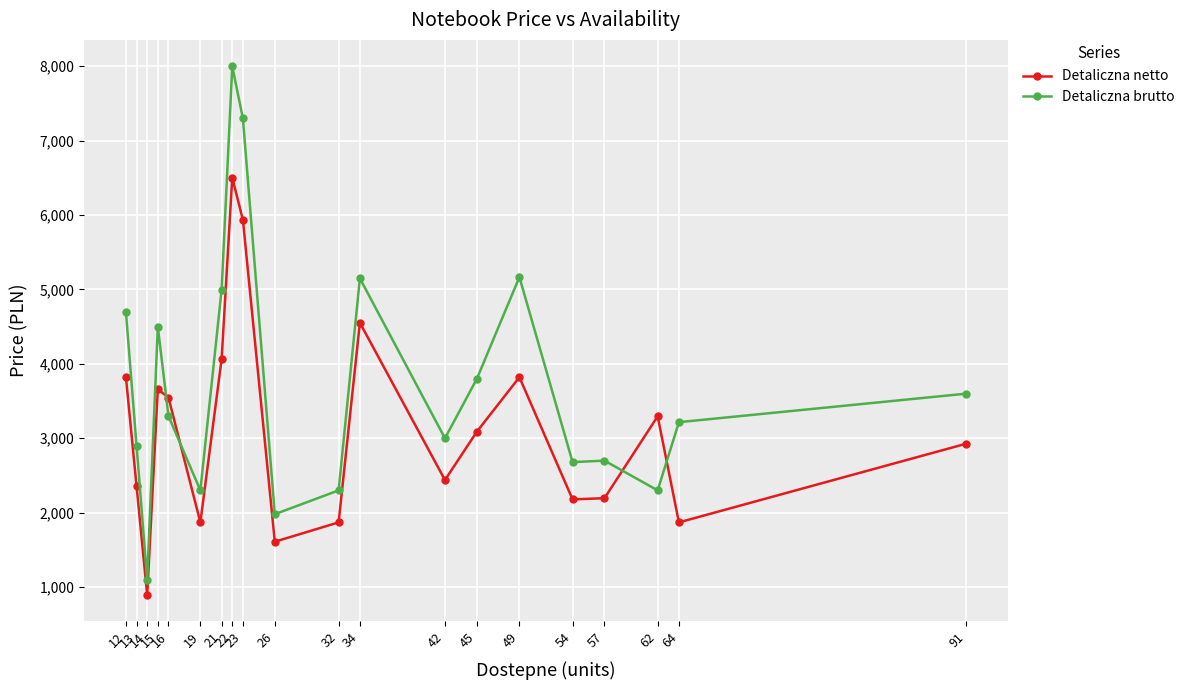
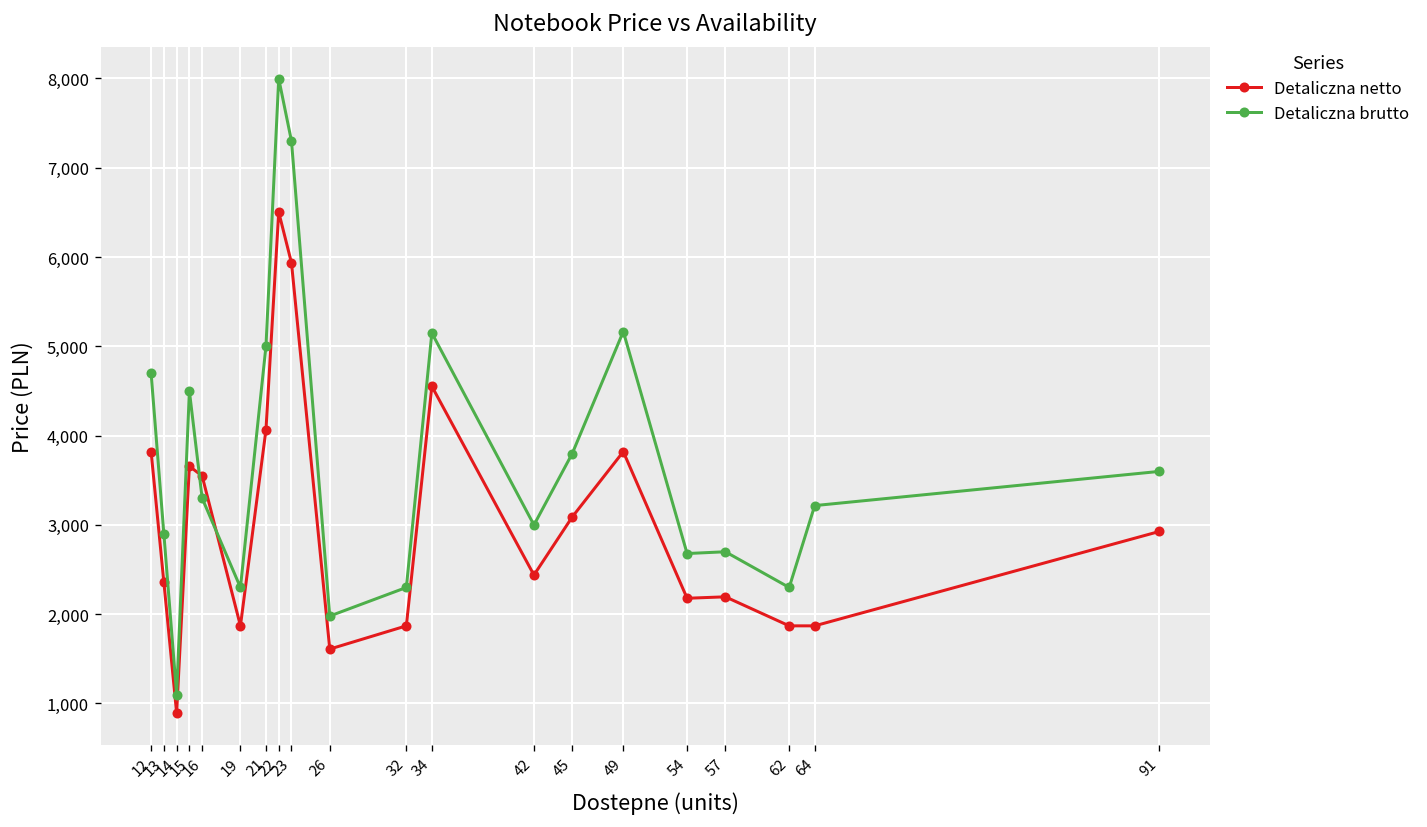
  {
    "Detaliczna netto": {
      "12": "3,800",
      "13": "2,400",
      "14": "900",
      "15": "3,700",
      "16": "3,500",
      "19": "1,900",
      "21": "4,100",
      "22": "6,500",
      "23": "5,900",
      "26": "1,600",
      "32": "1,900",
      "34": "4,600",
      "42": "2,400",
      "45": "3,100",
      "49": "3,800",
      "54": "2,200",
      "57": "2,200",
-     "62": "3,300",
+     "62": "1,900",
      "64": "1,900",
      "91": "2,900"
    },
    "Detaliczna brutto": {
      "12": "4,700",
      "13": "2,900",
      "14": "1,100",
      "15": "4,500",
      "16": "3,300",
      "19": "2,300",
      "21": "5,000",
      "22": "8,000",
      "23": "7,300",
      "26": "2,000",
      "32": "2,300",
      "34": "5,100",
      "42": "3,000",
      "45": "3,800",
      "49": "5,200",
      "54": "2,700",
      "57": "2,700",
      "62": "2,300",
      "64": "3,200",
      "91": "3,600"
    }
  }
